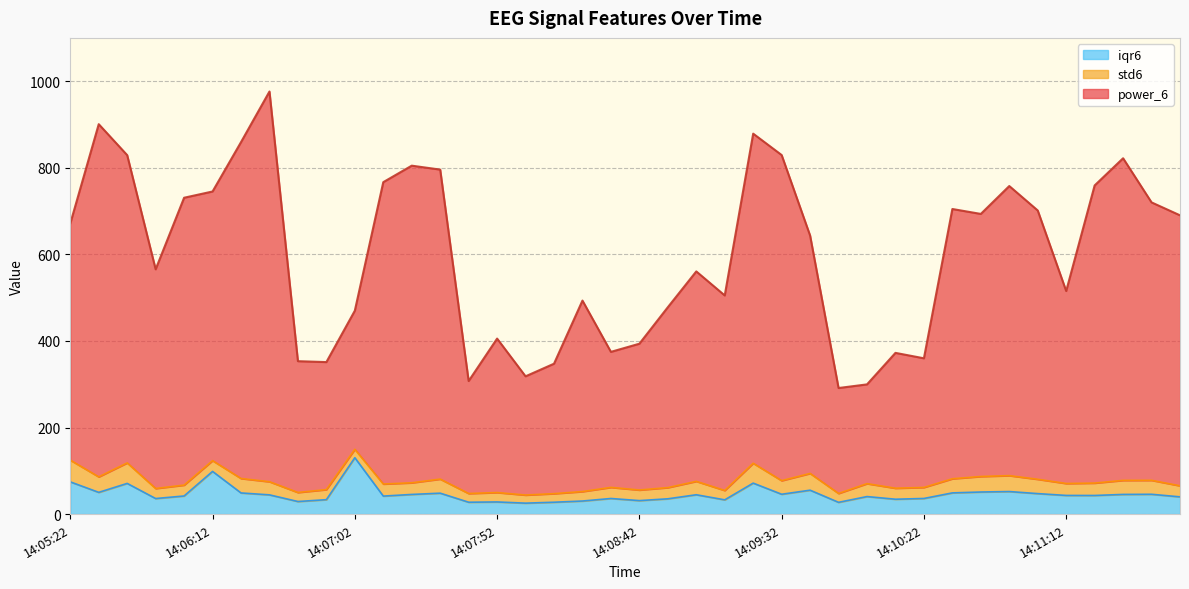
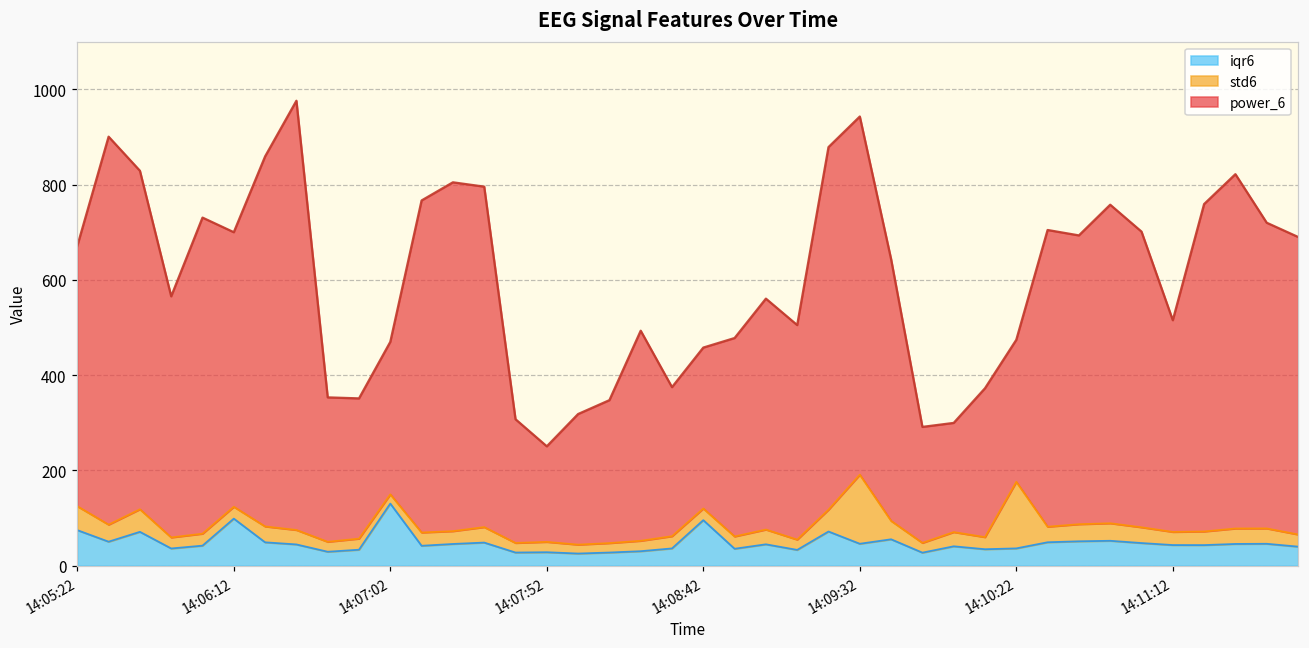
  {
    "iqr6": {
      "14:05:22": 70,
      "14:06:12": 100,
      "14:07:02": 130,
      "14:07:52": 30,
-     "14:08:42": 30,
+     "14:08:42": 100,
      "14:09:32": 50,
      "14:10:22": 40,
      "14:11:12": 40
    },
    "std6": {
      "14:05:22": 50,
      "14:06:12": 20,
      "14:07:02": 20,
      "14:07:52": 20,
      "14:08:42": 20,
-     "14:09:32": 30,
-     "14:10:22": 30,
+     "14:09:32": 150,
+     "14:10:22": 140,
      "14:11:12": 30
    },
    "power_6": {
      "14:05:22": 550,
-     "14:06:12": 620,
+     "14:06:12": 580,
      "14:07:02": 320,
-     "14:07:52": 360,
+     "14:07:52": 200,
      "14:08:42": 340,
      "14:09:32": 750,
      "14:10:22": 300,
      "14:11:12": 440
    }
  }
